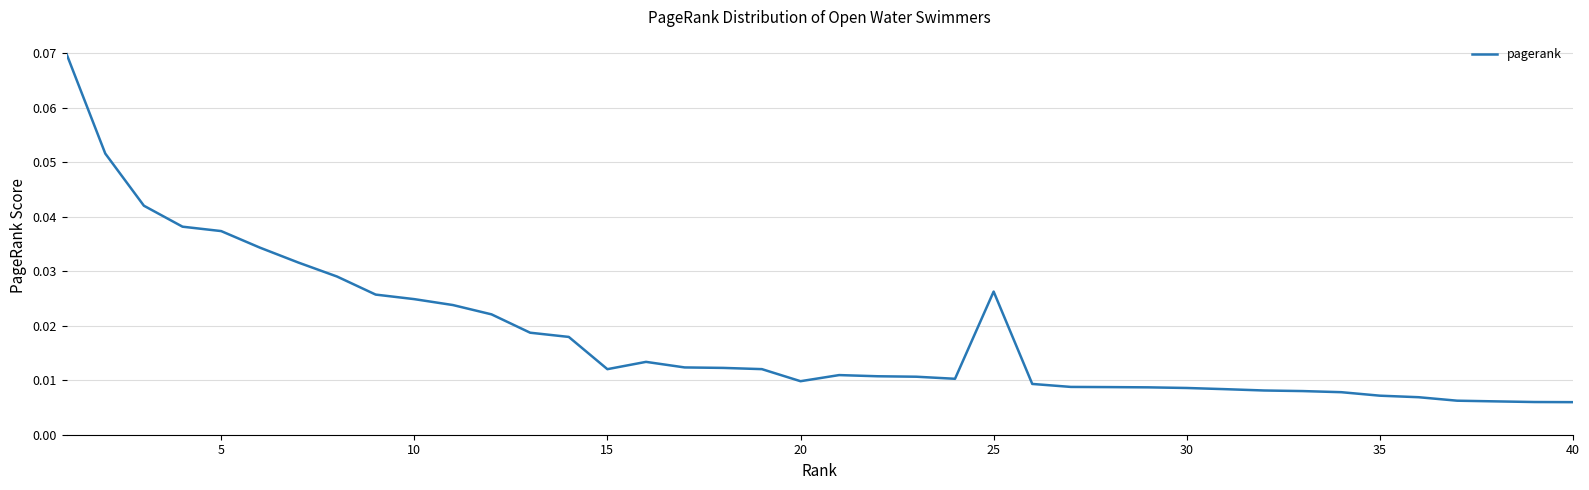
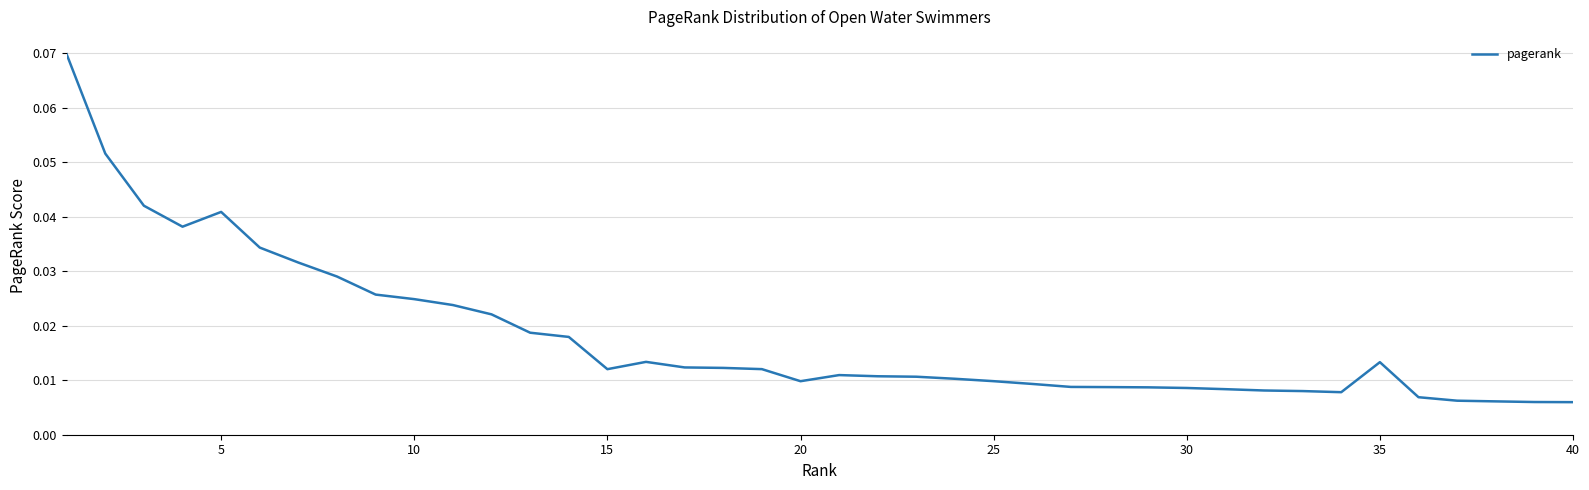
  {
-   "5": 0.037,
+   "5": 0.041,
    "10": 0.025,
    "15": 0.012,
    "20": 0.010,
-   "25": 0.026,
+   "25": 0.010,
    "30": 0.009,
-   "35": 0.007,
+   "35": 0.013,
    "40": 0.006
  }
